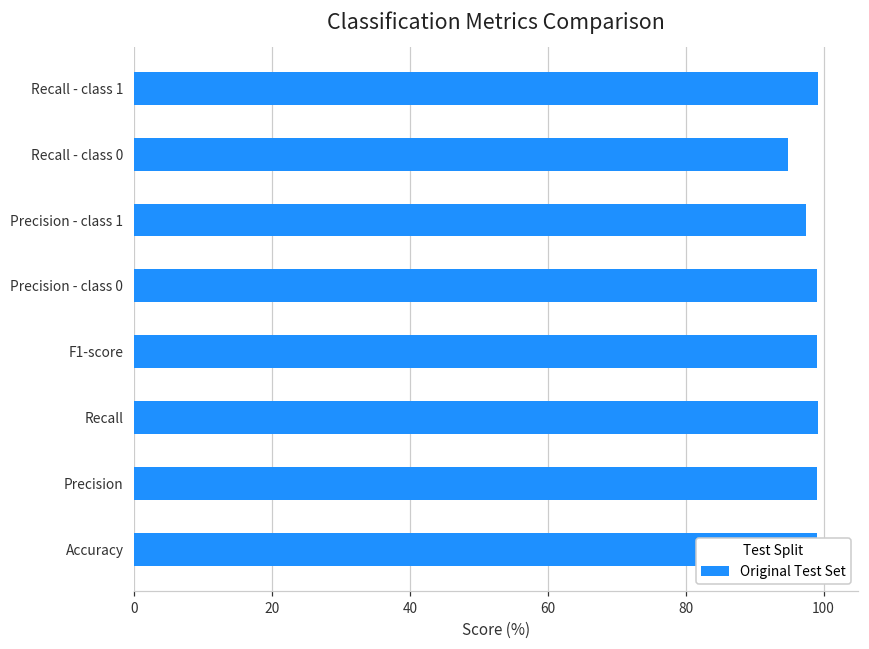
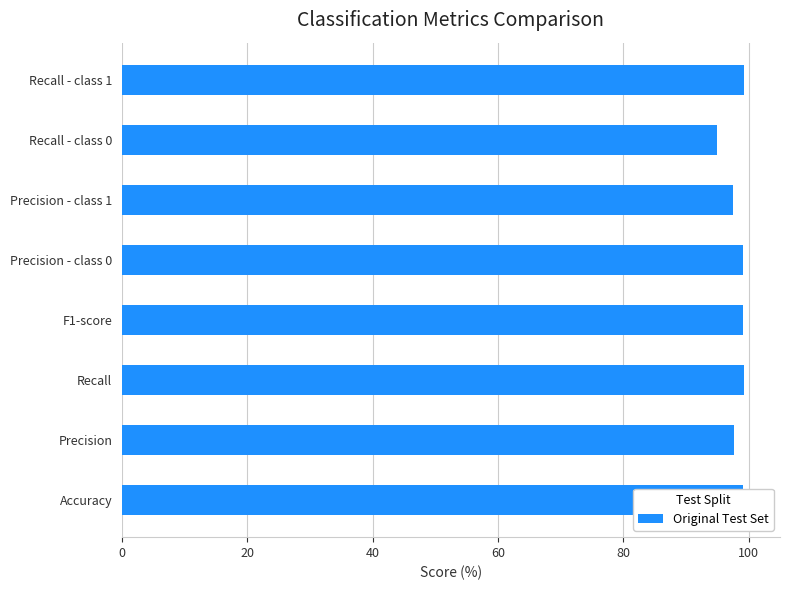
  {
    "Recall - class 1": 99,
    "Recall - class 0": 95,
    "Precision - class 1": 97,
    "Precision - class 0": 99,
    "F1-score": 99,
    "Recall": 99,
-   "Precision": 99
+   "Precision": 98
  }
